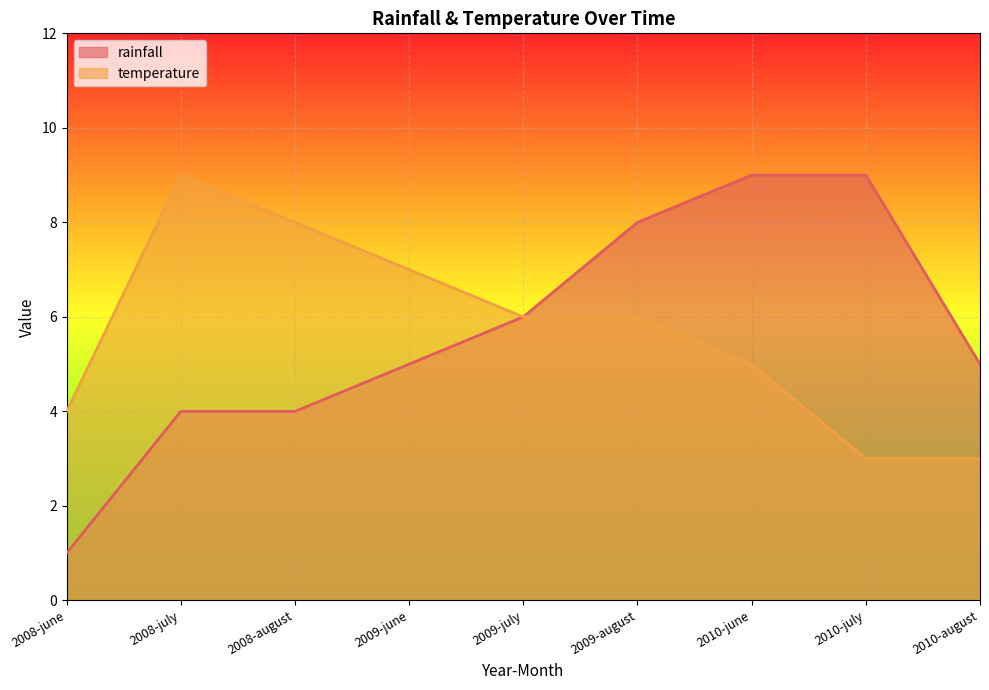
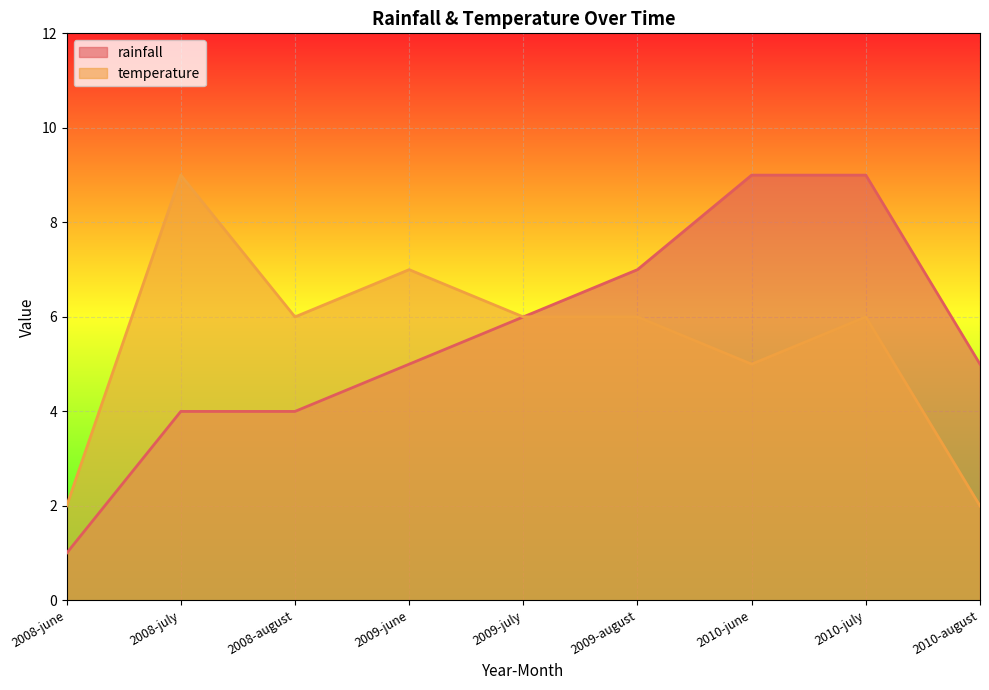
  {
    "rainfall": {
      "2008-june": 1,
      "2008-july": 4,
      "2008-august": 4,
      "2009-june": 5,
-     "2009-august": 8,
+     "2009-august": 7,
      "2010-june": 9,
      "2010-july": 9,
      "2010-august": 5
    },
    "temperature": {
-     "2008-june": 4,
+     "2008-june": 2,
      "2008-july": 9,
-     "2008-august": 8,
+     "2008-august": 6,
      "2009-june": 7,
      "2009-august": 6,
      "2010-june": 5,
-     "2010-july": 3,
-     "2010-august": 3
+     "2010-july": 6,
+     "2010-august": 2
    }
  }
